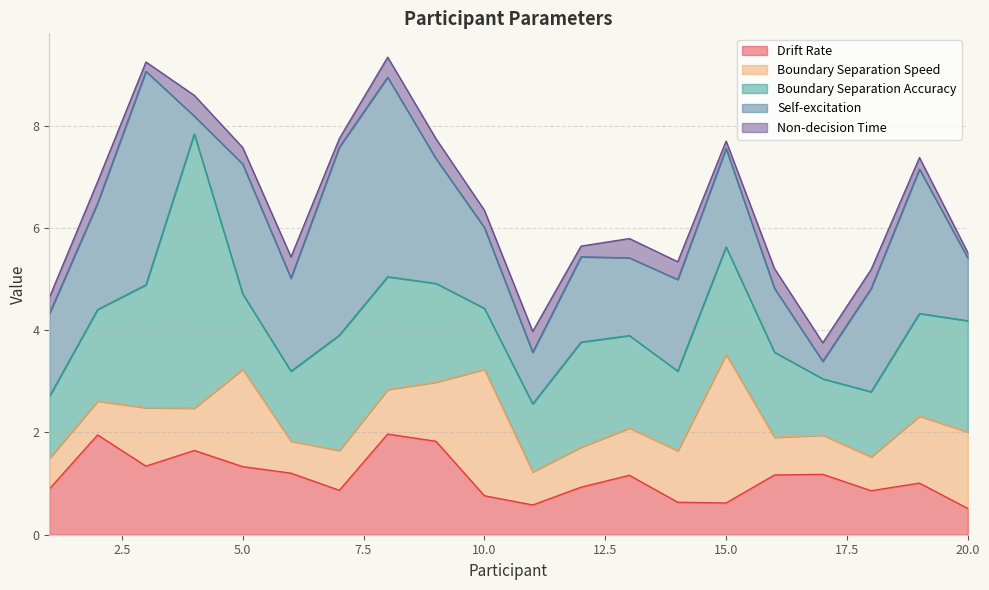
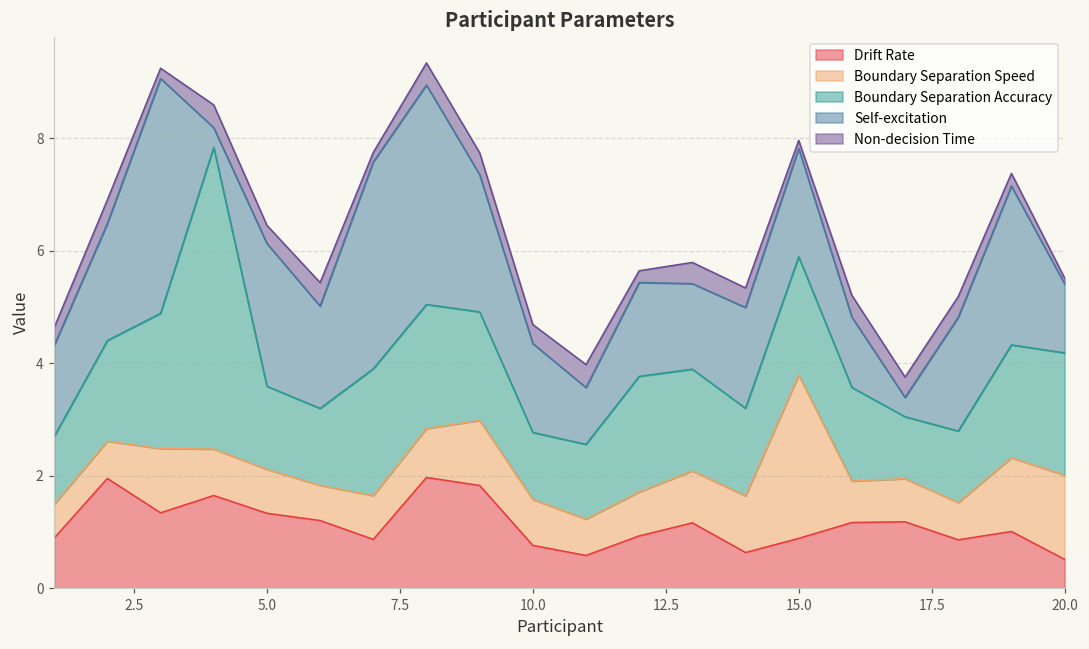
  {
    "Drift Rate": {
      "5.0": 1.3,
      "10.0": 0.8,
-     "15.0": 0.6,
+     "15.0": 0.9,
      "20.0": 0.5
    },
    "Boundary Separation Speed": {
-     "5.0": 1.9,
-     "10.0": 2.5,
+     "5.0": 0.8,
+     "10.0": 0.8,
      "15.0": 2.9,
      "20.0": 1.5
    }
  }
